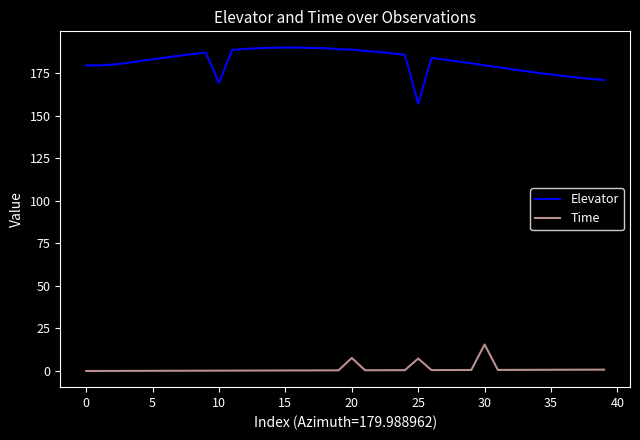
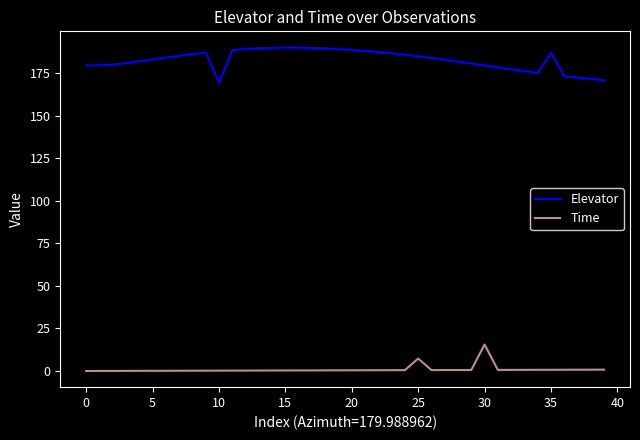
  {
    "Elevator": {
      "0": 180,
      "5": 183,
      "10": 169,
      "15": 190,
      "20": 189,
-     "25": 157,
+     "25": 185,
      "30": 180,
-     "35": 174
+     "35": 187
    },
    "Time": {
      "0": 0,
      "5": 0,
      "10": 0,
      "15": 0,
-     "20": 8,
+     "20": 0,
      "25": 7,
      "30": 16,
      "35": 1
    }
  }
